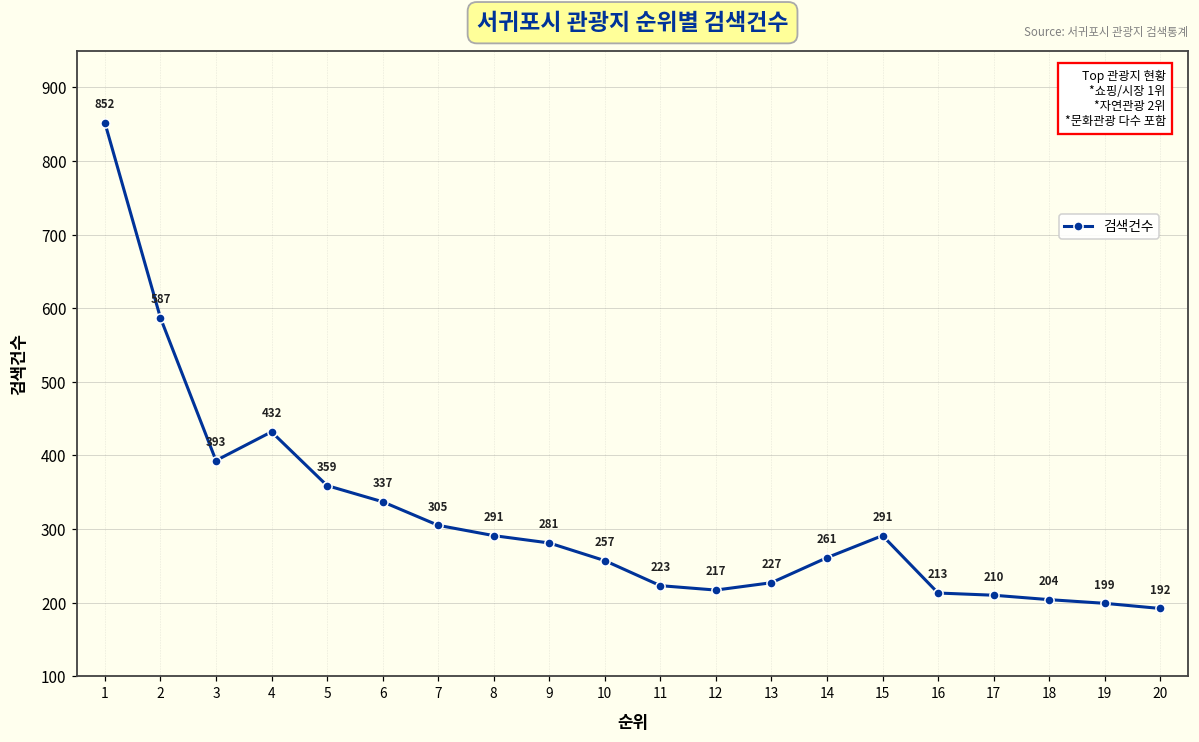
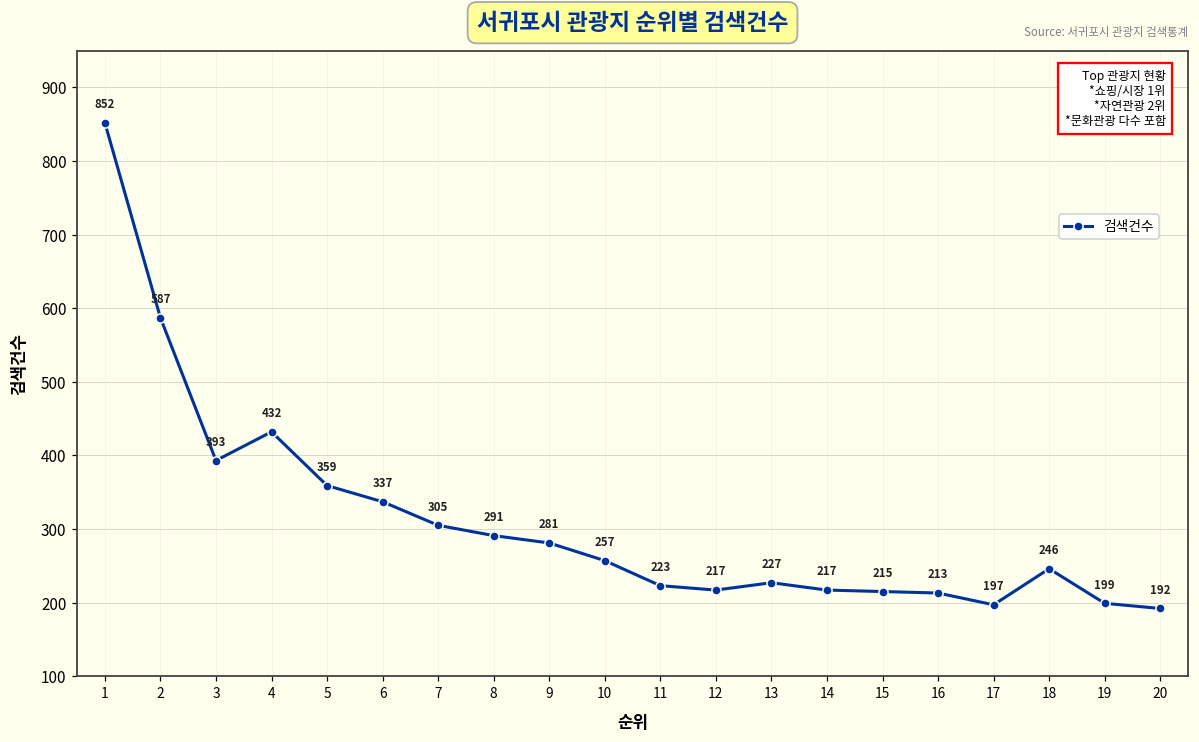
  {
    "1": 852,
    "2": 587,
    "3": 393,
    "4": 432,
    "5": 359,
    "6": 337,
    "7": 305,
    "8": 291,
    "9": 281,
    "10": 257,
    "11": 223,
    "12": 217,
    "13": 227,
-   "14": 261,
-   "15": 291,
+   "14": 217,
+   "15": 215,
    "16": 213,
-   "17": 210,
-   "18": 204,
+   "17": 197,
+   "18": 246,
    "19": 199,
    "20": 192
  }
